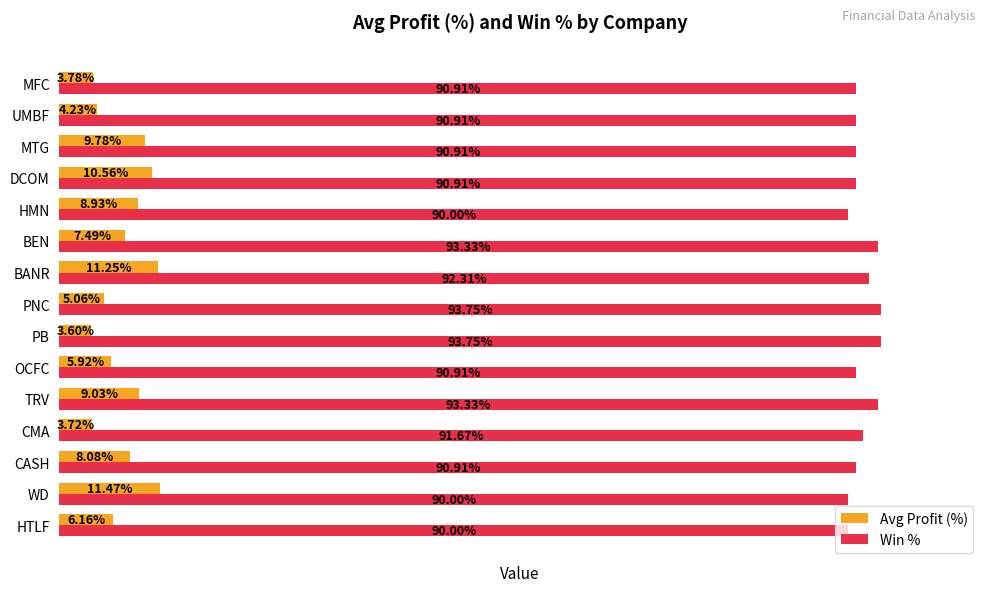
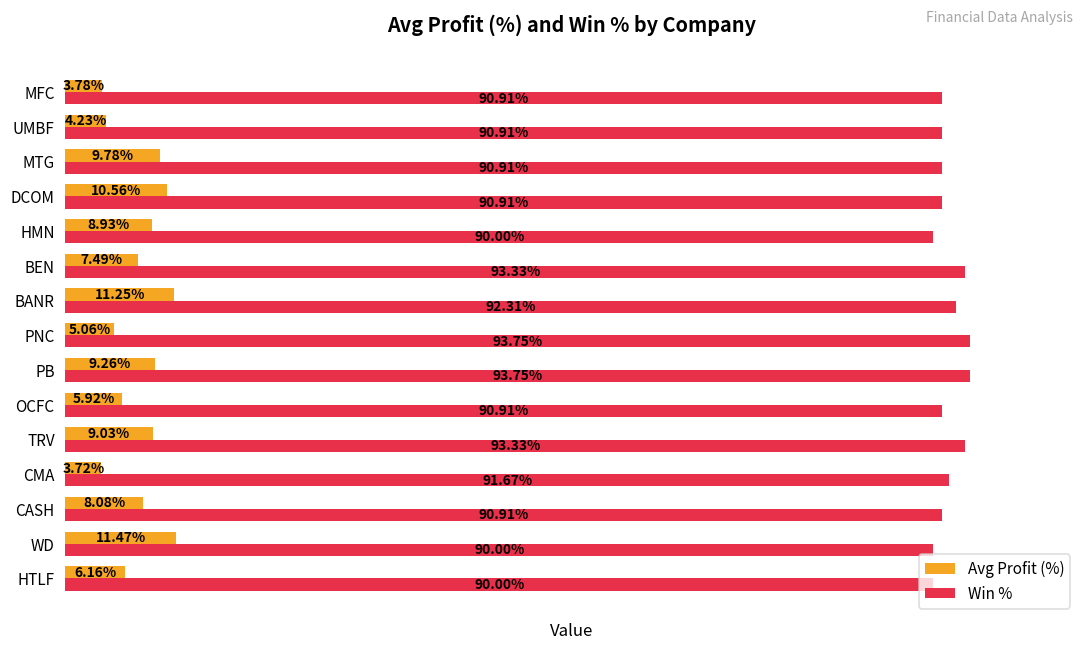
  {
    "Avg Profit (%)": {
      "MFC": "3.78%",
      "UMBF": "4.23%",
      "MTG": "9.78%",
      "DCOM": "10.56%",
      "HMN": "8.93%",
      "BEN": "7.49%",
      "BANR": "11.25%",
      "PNC": "5.06%",
-     "PB": "3.60%",
+     "PB": "9.26%",
      "OCFC": "5.92%",
      "TRV": "9.03%",
      "CMA": "3.72%",
      "CASH": "8.08%",
      "WD": "11.47%",
      "HTLF": "6.16%"
    },
    "Win %": {
      "MFC": "90.91%",
      "UMBF": "90.91%",
      "MTG": "90.91%",
      "DCOM": "90.91%",
      "HMN": "90.00%",
      "BEN": "93.33%",
      "BANR": "92.31%",
      "PNC": "93.75%",
      "PB": "93.75%",
      "OCFC": "90.91%",
      "TRV": "93.33%",
      "CMA": "91.67%",
      "CASH": "90.91%",
      "WD": "90.00%"
    }
  }
